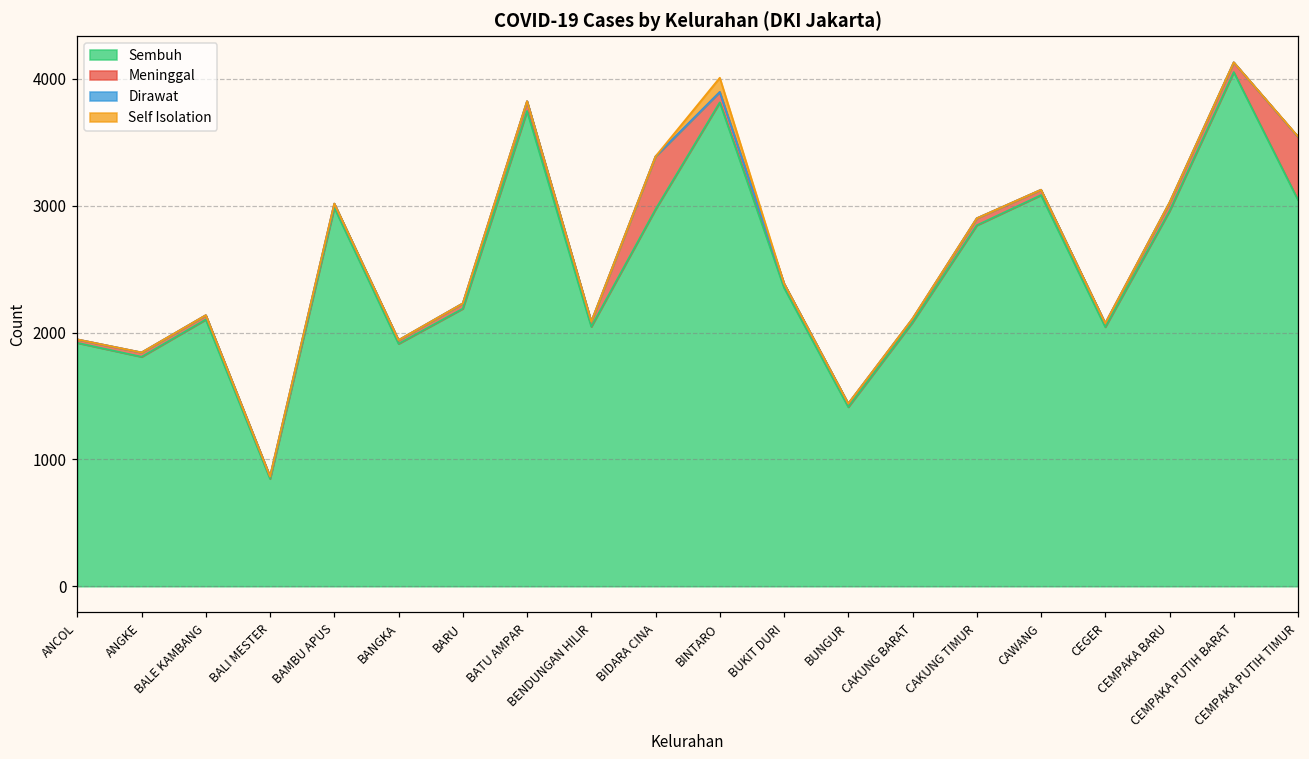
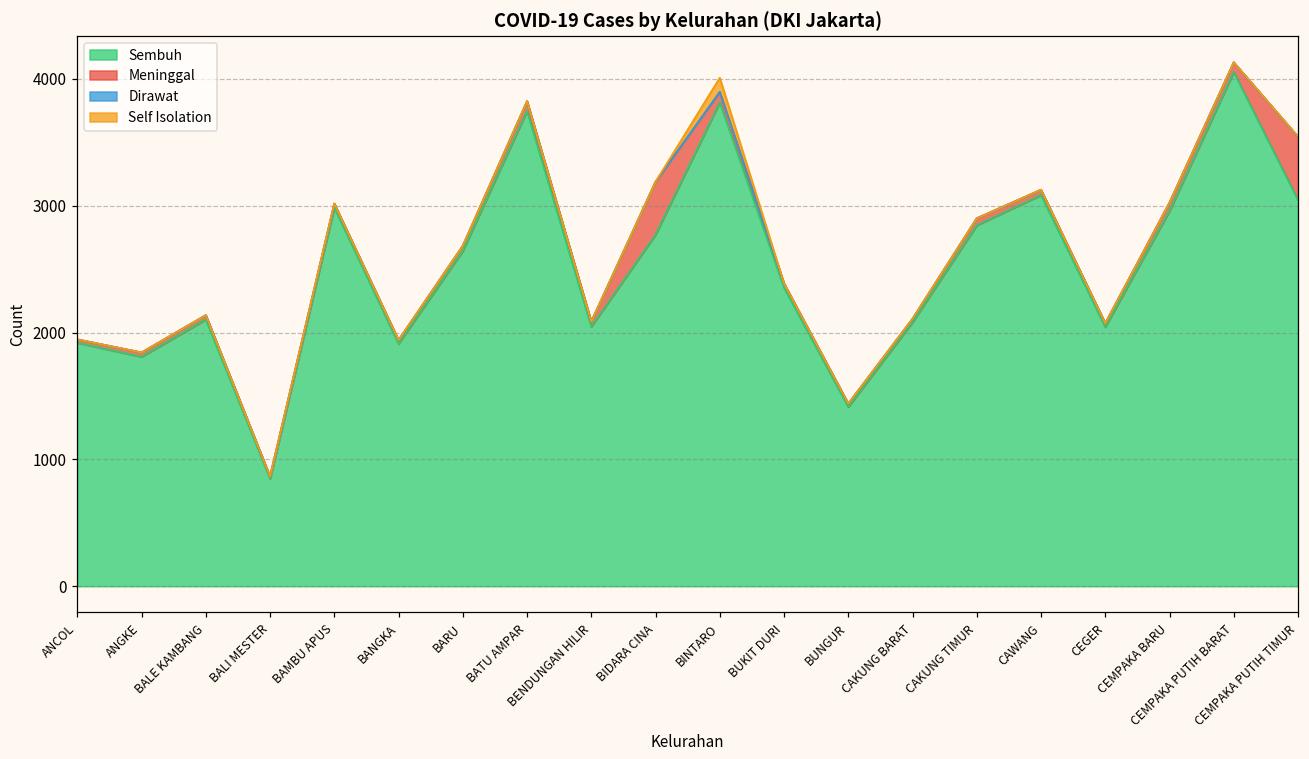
  {
    "Sembuh": {
      "ANCOL": 1920,
      "ANGKE": 1810,
      "BALE KAMBANG": 2100,
      "BAMBU APUS": 2990,
      "BANGKA": 1910,
-     "BARU": 2190,
+     "BARU": 2640,
      "BATU AMPAR": 3750,
      "BENDUNGAN HILIR": 2050,
-     "BIDARA CINA": 2970,
+     "BIDARA CINA": 2770,
      "BINTARO": 3820,
      "BUKIT DURI": 2350,
      "BUNGUR": 1410,
      "CAKUNG BARAT": 2080,
      "CAKUNG TIMUR": 2850,
      "CAWANG": 3080,
      "CEGER": 2040,
      "CEMPAKA BARU": 2960,
      "CEMPAKA PUTIH BARAT": 4050,
      "CEMPAKA PUTIH TIMUR": 3050
    },
    "Self Isolation": {
      "BINTARO": 110
    }
  }
